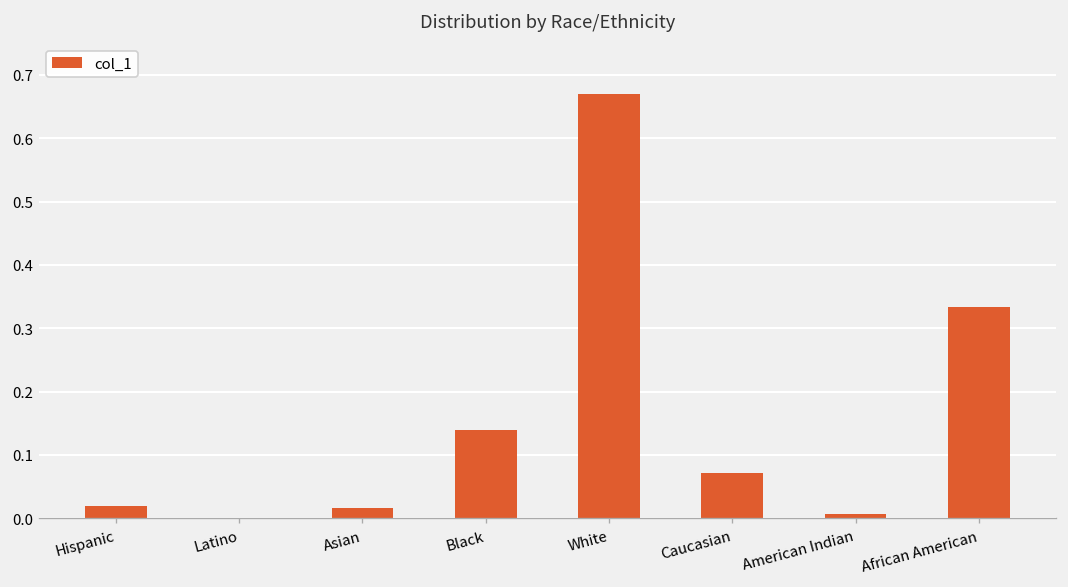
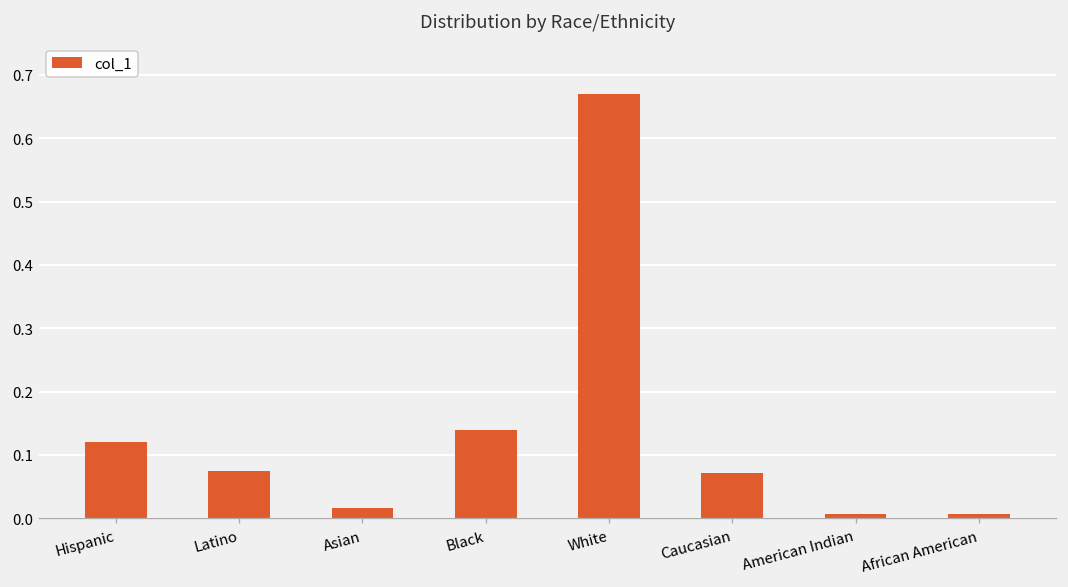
  {
-   "Hispanic": 0.02,
-   "Latino": 0.00,
+   "Hispanic": 0.12,
+   "Latino": 0.07,
    "Asian": 0.02,
    "Black": 0.14,
    "White": 0.67,
    "Caucasian": 0.07,
    "American Indian": 0.01,
-   "African American": 0.33
+   "African American": 0.01
  }
